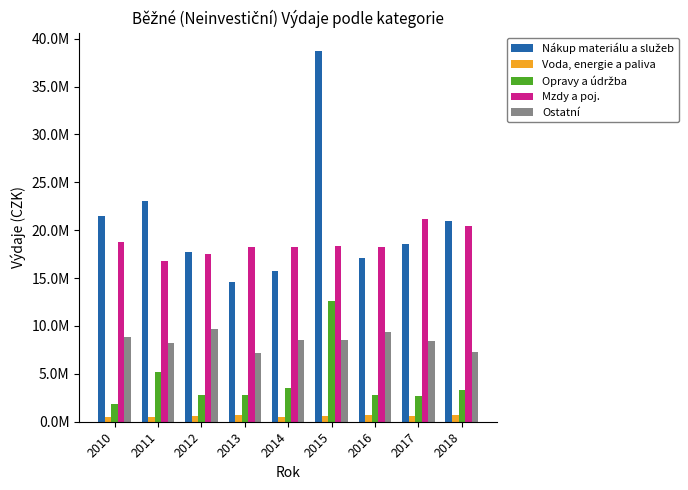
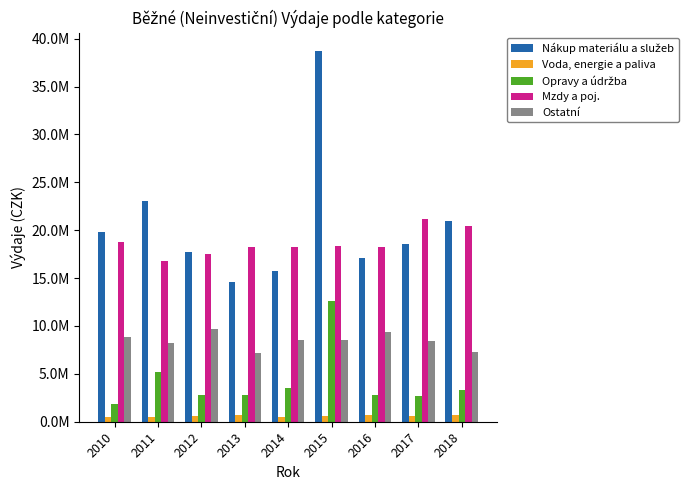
  {
    "Nákup materiálu a služeb": {
-     "2010": 21000000,
+     "2010": 20000000,
      "2011": 23000000,
      "2012": 18000000,
      "2013": 15000000,
      "2014": 16000000,
      "2015": 39000000,
      "2016": 17000000,
      "2017": 19000000,
      "2018": 21000000
    },
    "Voda, energie a paliva": {
      "2010": 1000000,
      "2011": 1000000,
      "2012": 1000000,
      "2013": 1000000,
      "2014": 1000000,
      "2015": 1000000,
      "2016": 1000000,
      "2017": 1000000,
      "2018": 1000000
    },
    "Opravy a údržba": {
      "2010": 2000000,
      "2011": 5000000,
      "2012": 3000000,
      "2013": 3000000,
      "2014": 4000000,
      "2015": 13000000,
      "2016": 3000000,
      "2017": 3000000,
      "2018": 3000000
    },
    "Mzdy a poj.": {
      "2010": 19000000,
      "2011": 17000000,
      "2012": 17000000,
      "2013": 18000000,
      "2014": 18000000,
      "2015": 18000000,
      "2016": 18000000,
      "2017": 21000000,
      "2018": 20000000
    },
    "Ostatní": {
      "2010": 9000000,
      "2011": 8000000,
      "2012": 10000000,
      "2013": 7000000,
      "2014": 9000000,
      "2015": 8000000,
      "2016": 9000000,
      "2017": 8000000,
      "2018": 7000000
    }
  }
